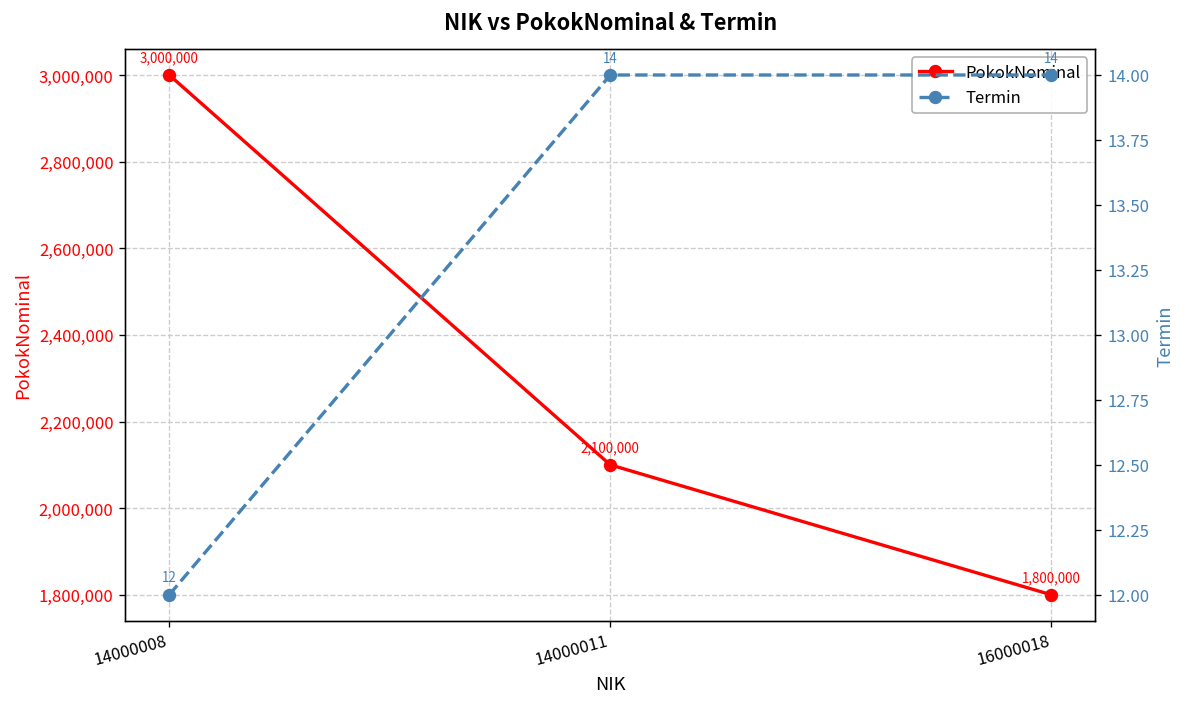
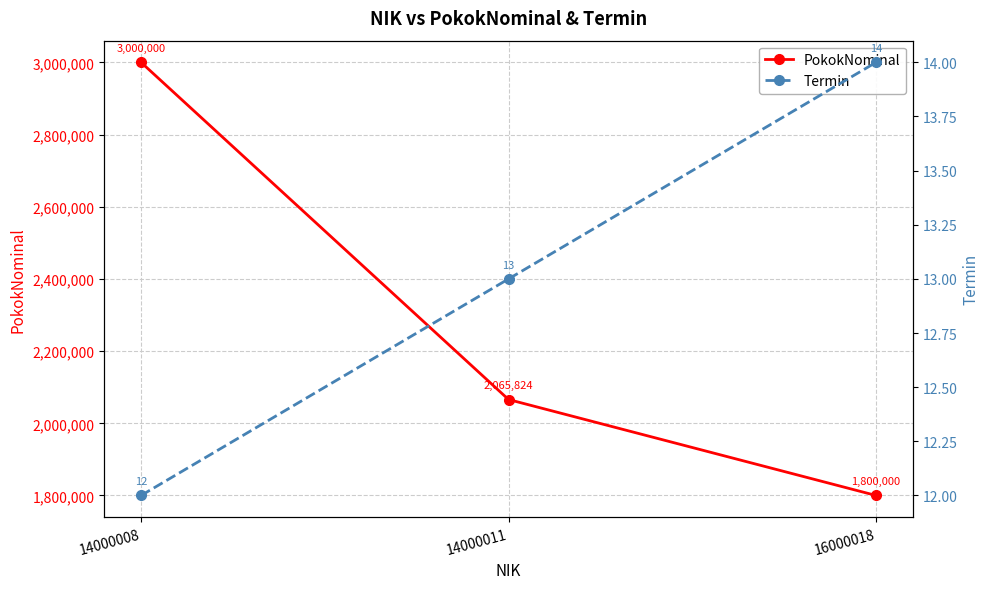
  {
    "PokokNominal": {
      "14000008": "3,000,000",
-     "14000011": "2,100,000",
+     "14000011": "2,065,824",
      "16000018": "1,800,000"
    },
    "Termin": {
      "14000008": "12",
-     "14000011": "14"
+     "14000011": "13"
    }
  }
